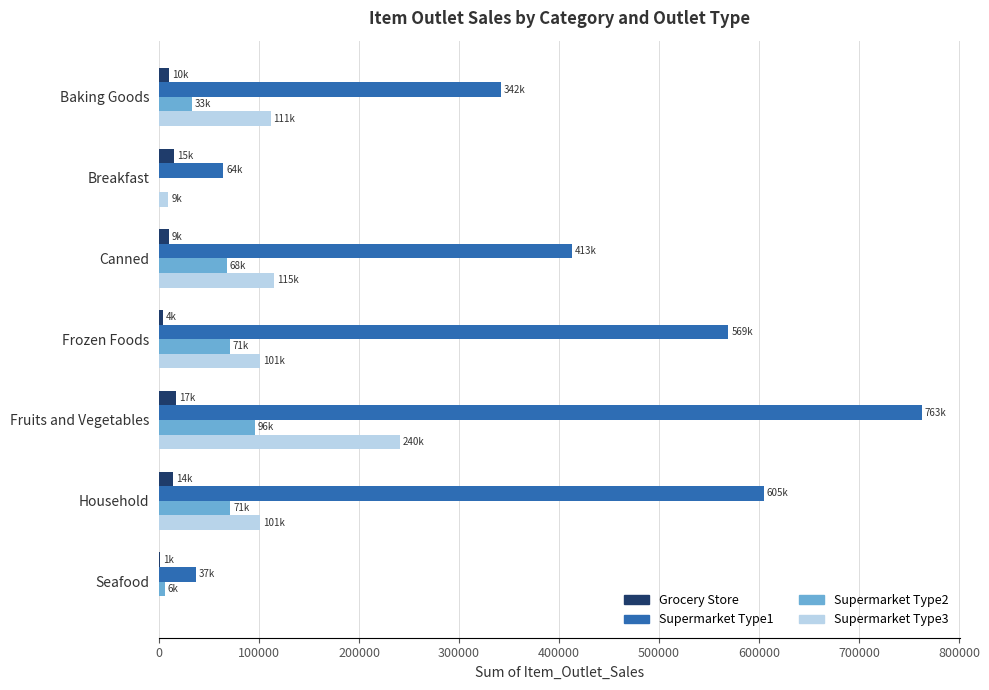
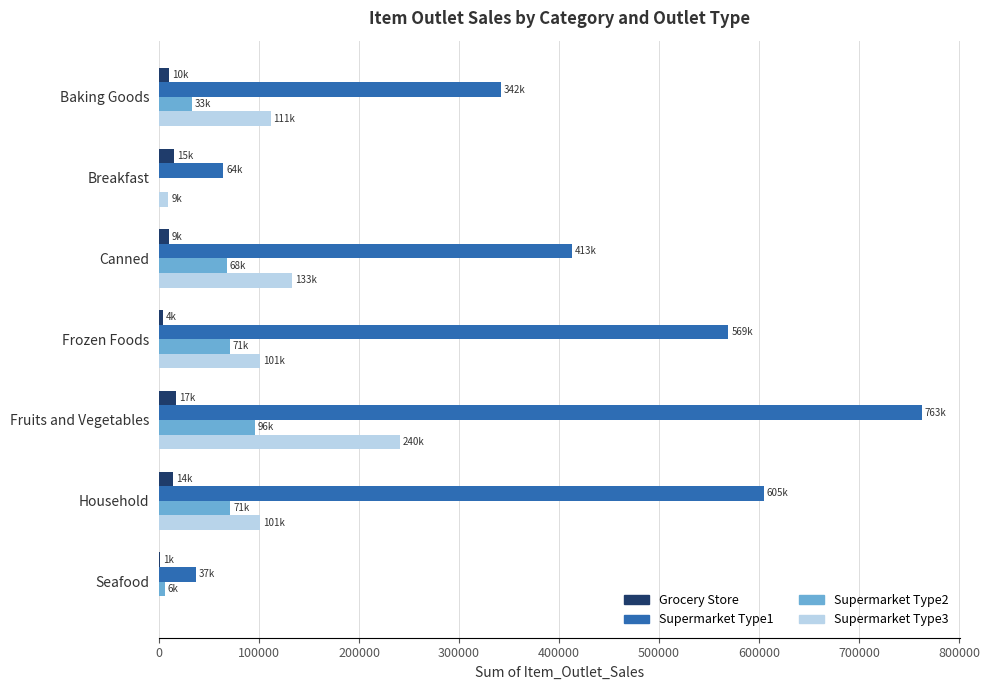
  {
    "Grocery Store": {
      "Baking Goods": "10k",
      "Breakfast": "15k",
      "Canned": "9k",
      "Frozen Foods": "4k",
      "Fruits and Vegetables": "17k",
      "Household": "14k",
      "Seafood": "1k"
    },
    "Supermarket Type1": {
      "Baking Goods": "342k",
      "Breakfast": "64k",
      "Canned": "413k",
      "Frozen Foods": "569k",
      "Fruits and Vegetables": "763k",
      "Household": "605k",
      "Seafood": "37k"
    },
    "Supermarket Type2": {
      "Baking Goods": "33k",
      "Canned": "68k",
      "Frozen Foods": "71k",
      "Fruits and Vegetables": "96k",
      "Household": "71k",
      "Seafood": "6k"
    },
    "Supermarket Type3": {
      "Baking Goods": "111k",
      "Breakfast": "9k",
-     "Canned": "115k",
+     "Canned": "133k",
      "Frozen Foods": "101k",
      "Fruits and Vegetables": "240k",
      "Household": "101k"
    }
  }
